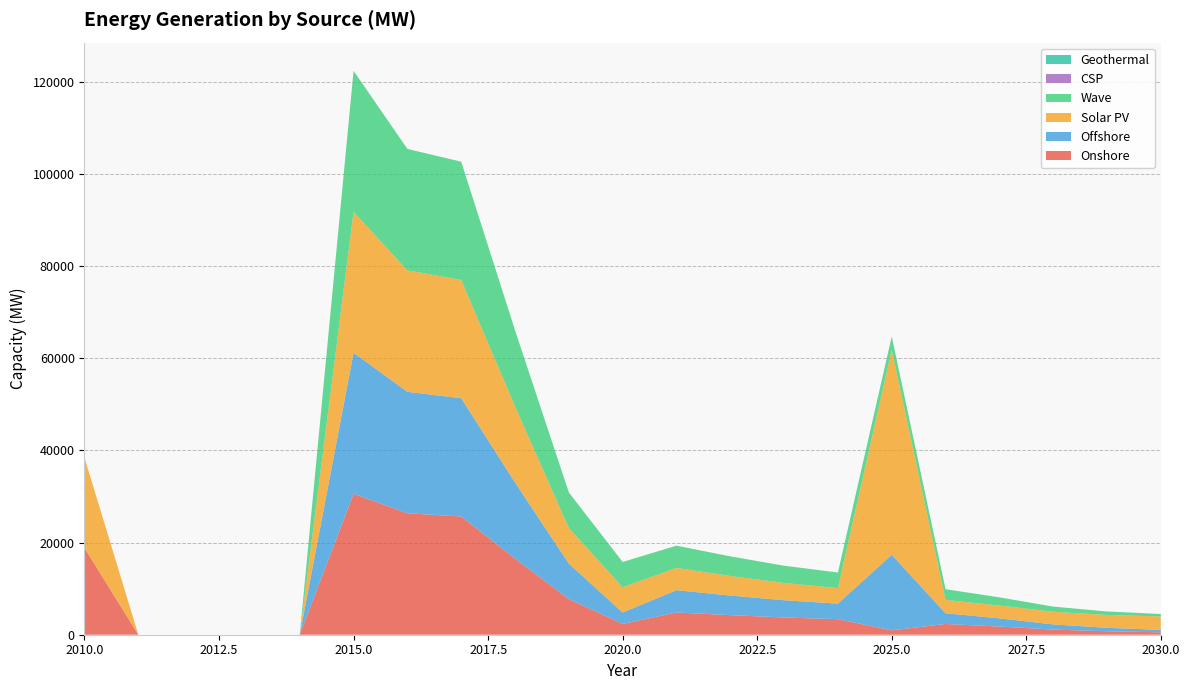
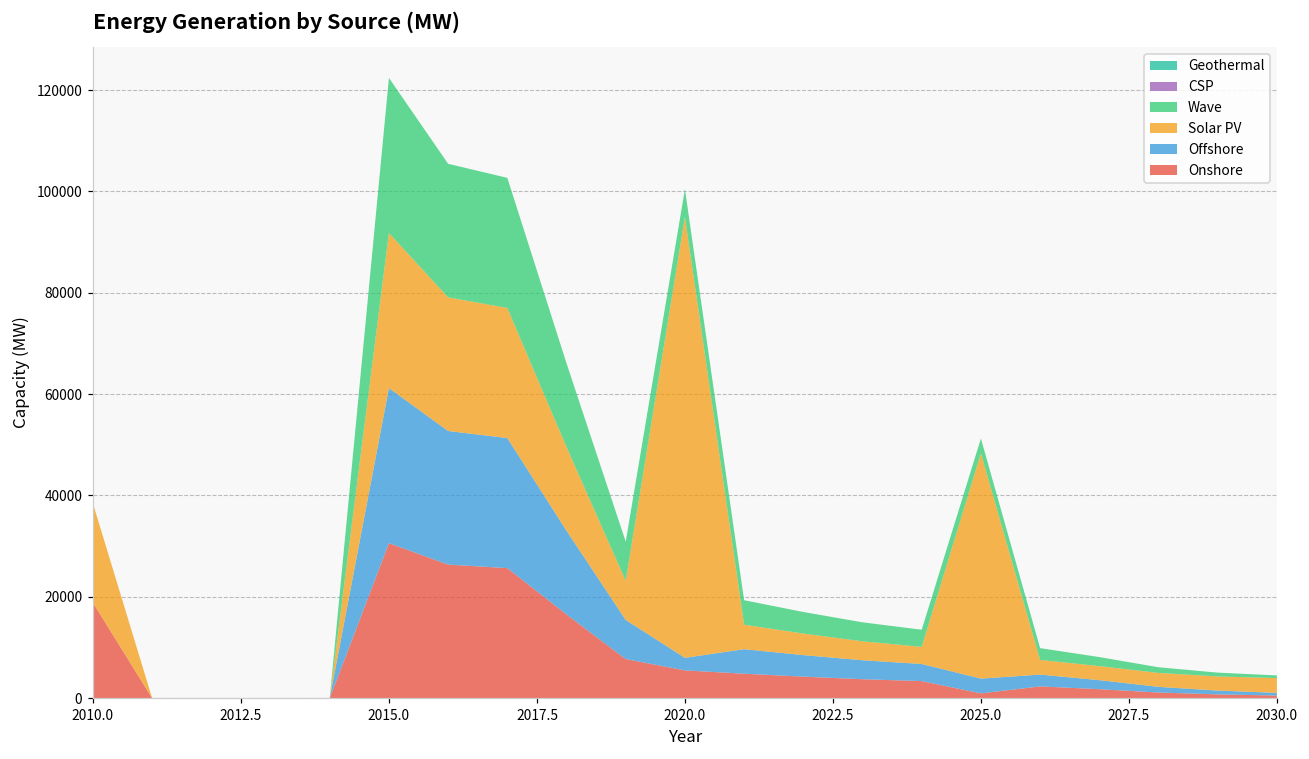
  {
    "Onshore": {
      "2015.0": 31000,
-     "2020.0": 2000,
+     "2020.0": 5000,
      "2025.0": 1000
    },
    "Offshore": {
      "2015.0": 31000,
      "2020.0": 2000,
-     "2025.0": 16000
+     "2025.0": 3000
    },
    "Solar PV": {
      "2015.0": 31000,
-     "2020.0": 5000,
+     "2020.0": 87000,
      "2025.0": 44000
    }
  }
